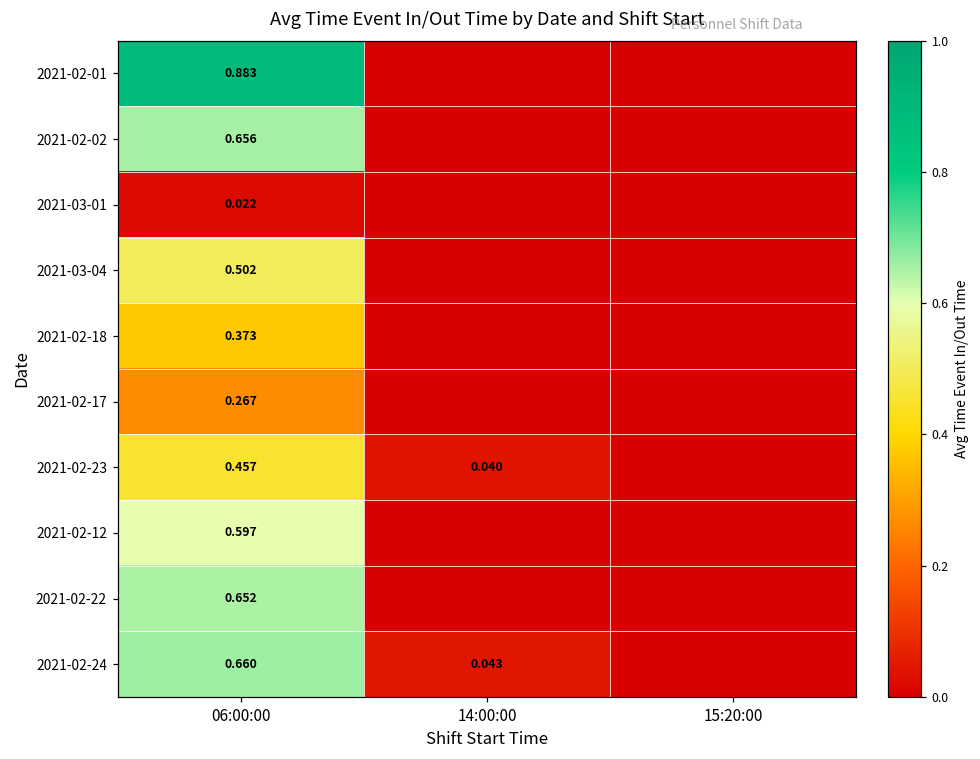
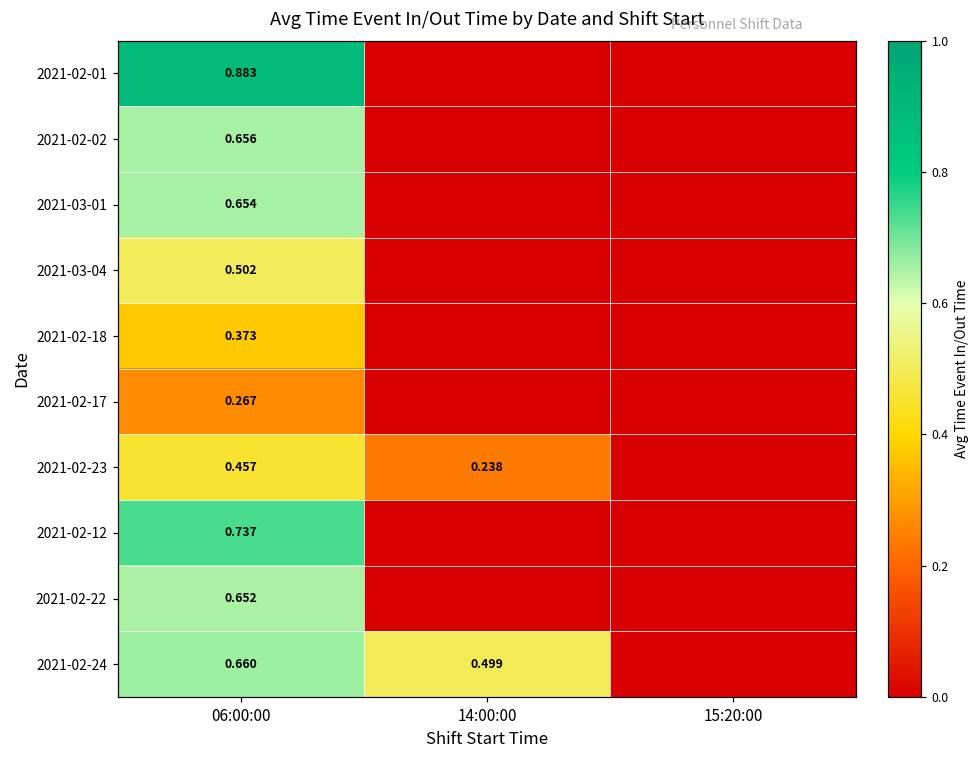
  {
    "2021-02-01": {
      "06:00:00": 0.883
    },
    "2021-02-02": {
      "06:00:00": 0.656
    },
    "2021-03-01": {
-     "06:00:00": 0.022
+     "06:00:00": 0.654
    },
    "2021-03-04": {
      "06:00:00": 0.502
    },
    "2021-02-18": {
      "06:00:00": 0.373
    },
    "2021-02-17": {
      "06:00:00": 0.267
    },
    "2021-02-23": {
      "06:00:00": 0.457,
-     "14:00:00": 0.040
+     "14:00:00": 0.238
    },
    "2021-02-12": {
-     "06:00:00": 0.597
+     "06:00:00": 0.737
    },
    "2021-02-22": {
      "06:00:00": 0.652
    },
    "2021-02-24": {
      "06:00:00": 0.660,
-     "14:00:00": 0.043
+     "14:00:00": 0.499
    }
  }
